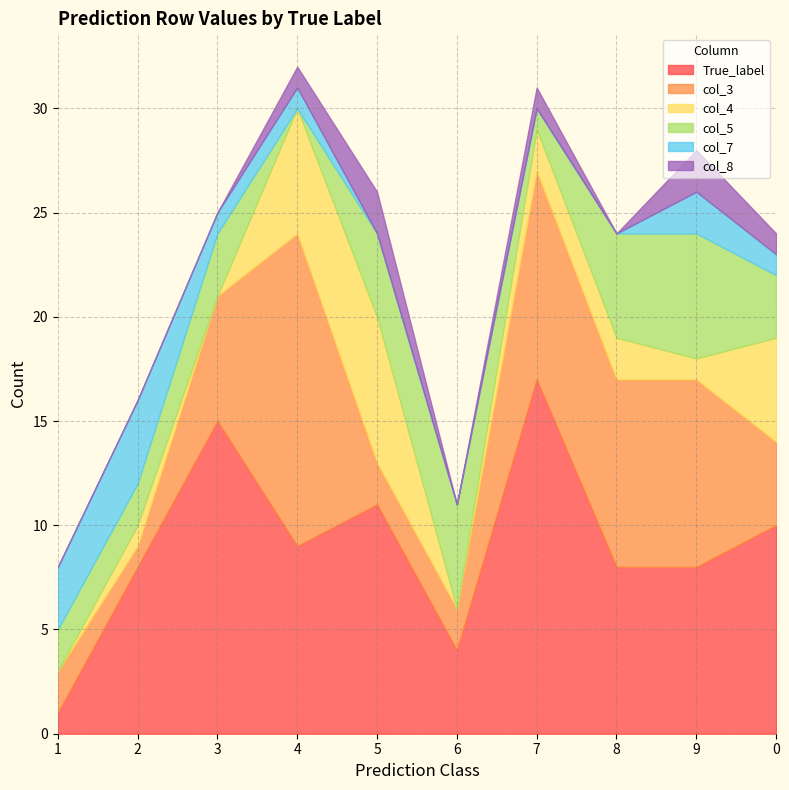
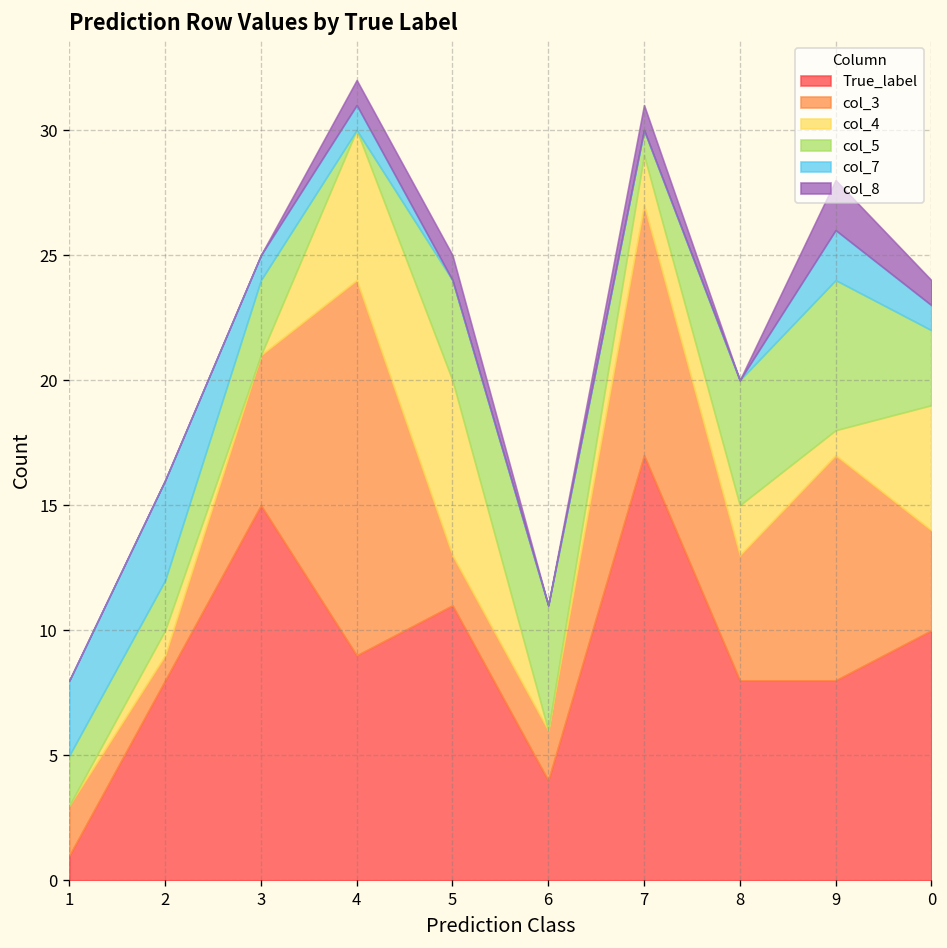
  {
    "True_label": {
      "1": 1,
      "2": 8,
      "3": 15,
      "4": 9,
      "5": 11,
      "6": 4,
      "7": 17,
      "8": 8,
      "9": 8,
      "0": 10
    },
    "col_3": {
      "2": 1,
      "4": 15,
      "5": 2,
      "7": 10,
-     "8": 9,
+     "8": 5,
      "9": 9,
      "0": 4
    },
    "col_4": {
      "2": 1,
      "5": 7,
      "7": 2,
      "8": 2,
      "9": 1,
      "0": 5
    },
    "col_5": {
      "1": 2,
      "2": 2,
      "3": 3,
      "9": 6,
      "0": 3
    },
    "col_7": {
      "4": 1,
      "9": 2,
      "0": 1
    },
    "col_8": {
      "4": 1,
-     "5": 2,
+     "5": 1,
      "7": 1,
      "0": 1
    }
  }
